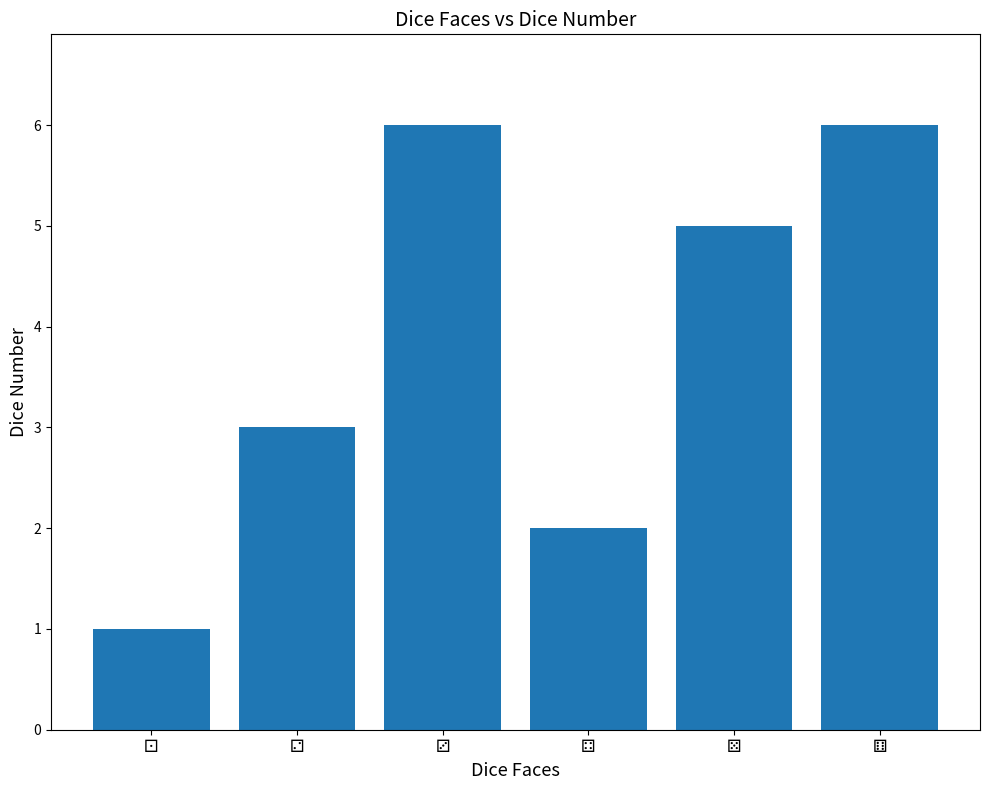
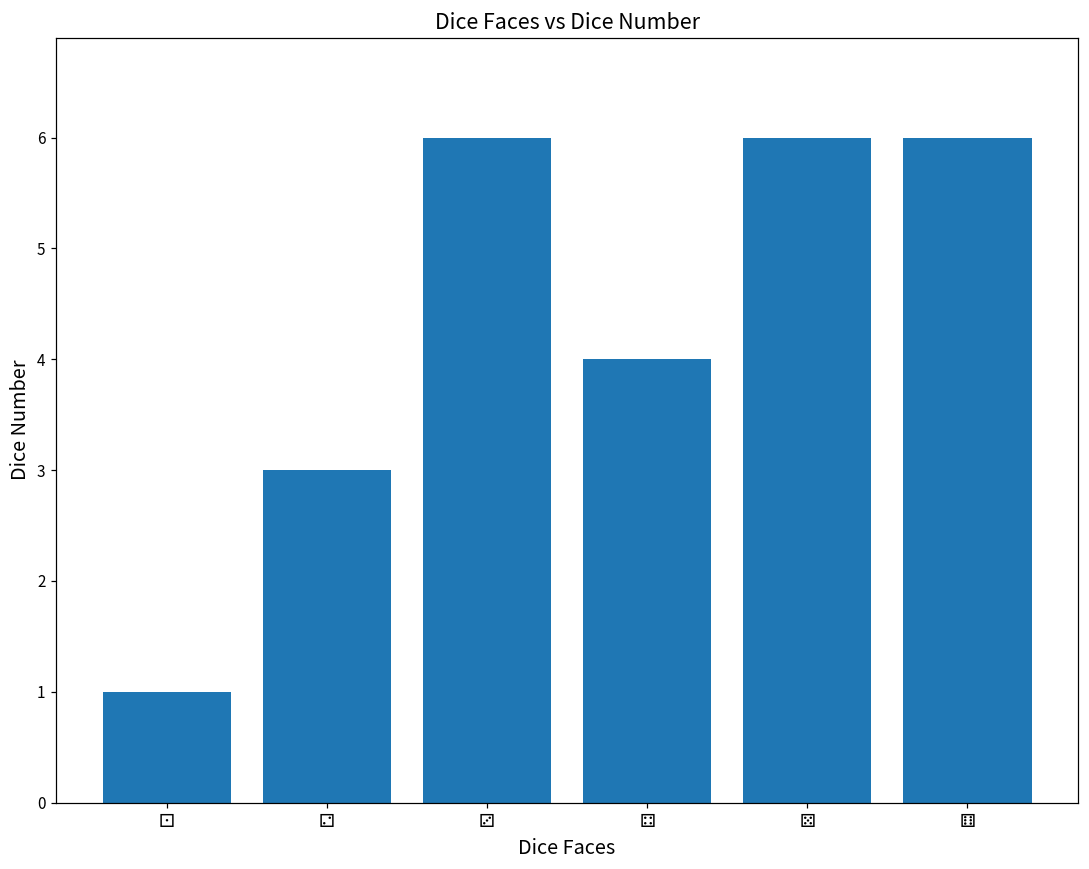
  {
    "⚀": 1,
    "⚁": 3,
    "⚂": 6,
-   "⚃": 2,
-   "⚄": 5,
+   "⚃": 4,
+   "⚄": 6,
    "⚅": 6
  }
